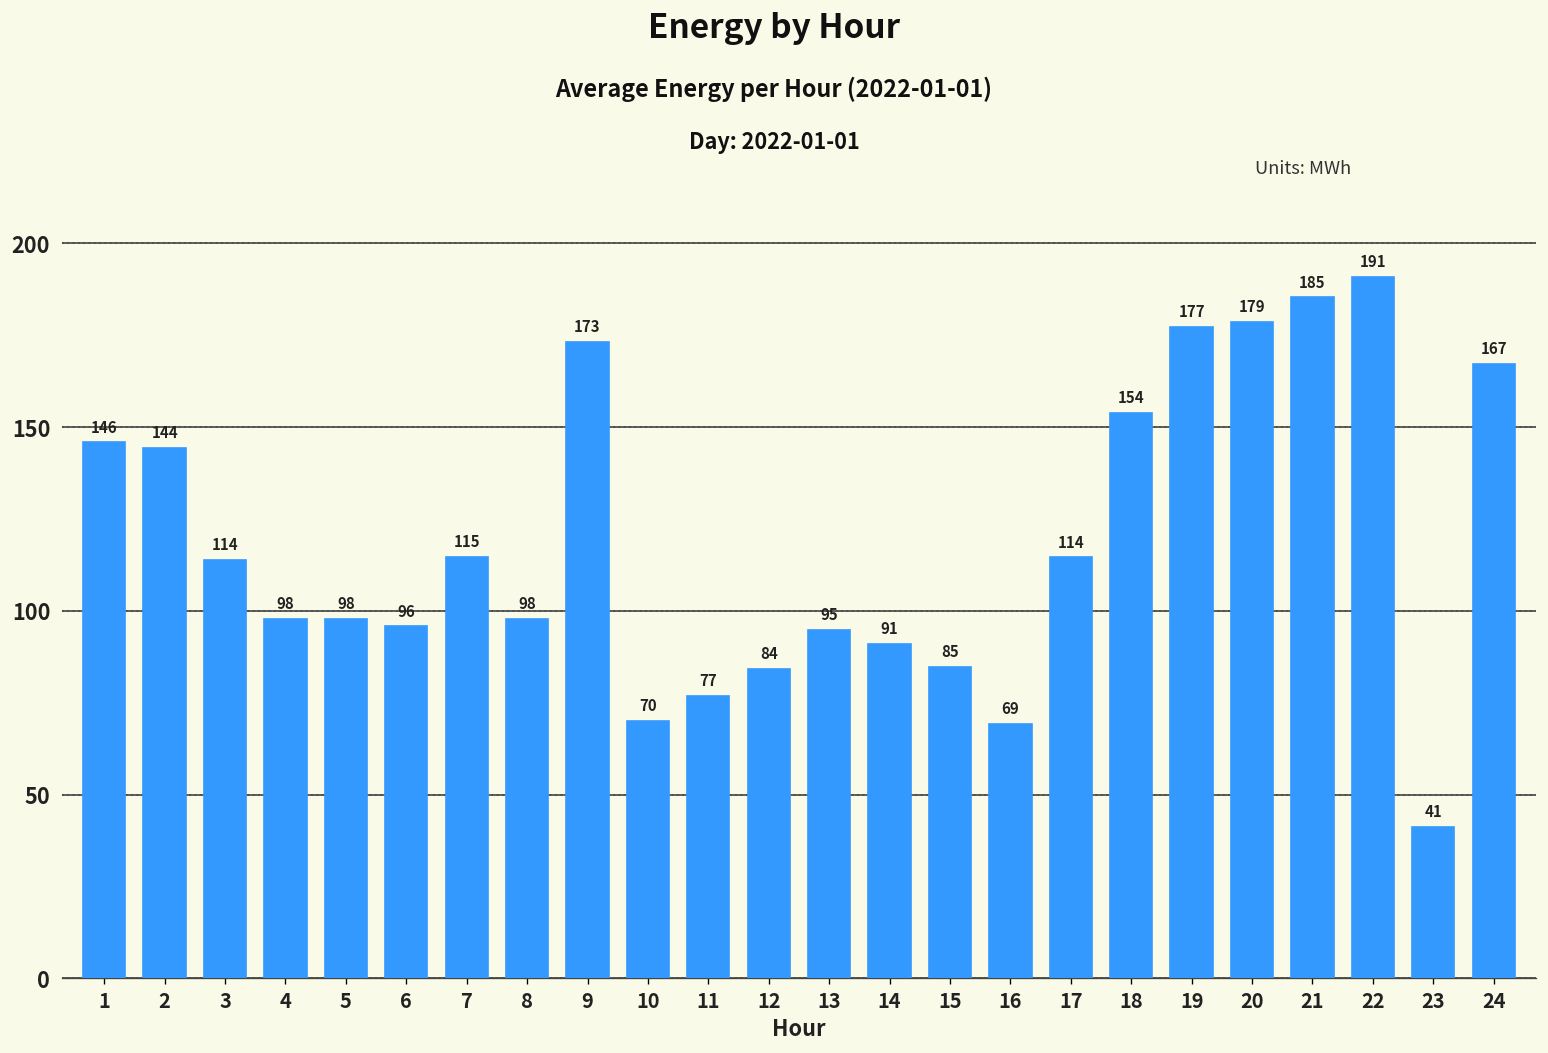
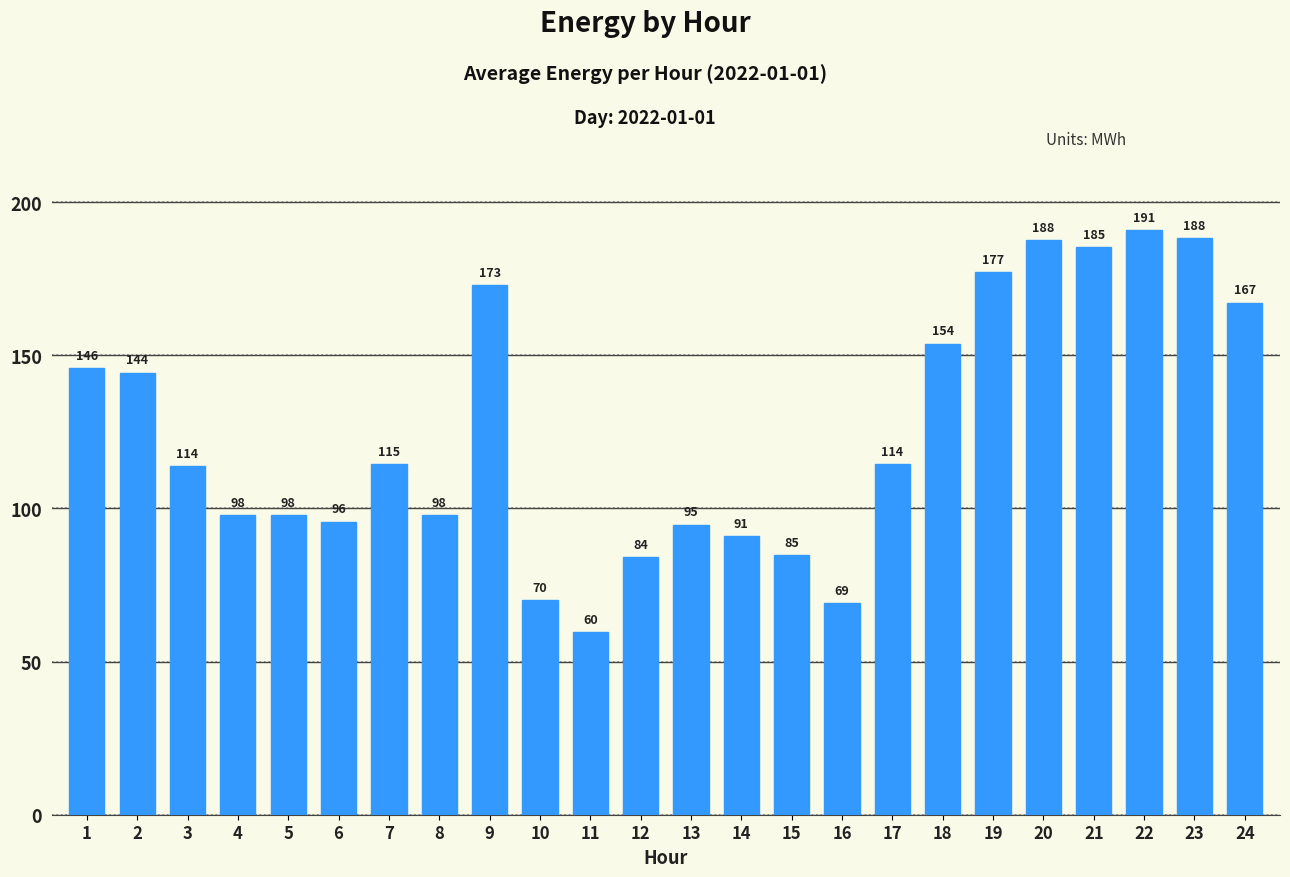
  {
    "1": 146,
    "2": 144,
    "3": 114,
    "4": 98,
    "5": 98,
    "6": 96,
    "7": 115,
    "8": 98,
    "9": 173,
    "10": 70,
-   "11": 77,
+   "11": 60,
    "12": 84,
    "13": 95,
    "14": 91,
    "15": 85,
    "16": 69,
    "17": 114,
    "18": 154,
    "19": 177,
-   "20": 179,
+   "20": 188,
    "21": 185,
    "22": 191,
-   "23": 41,
+   "23": 188,
    "24": 167
  }
